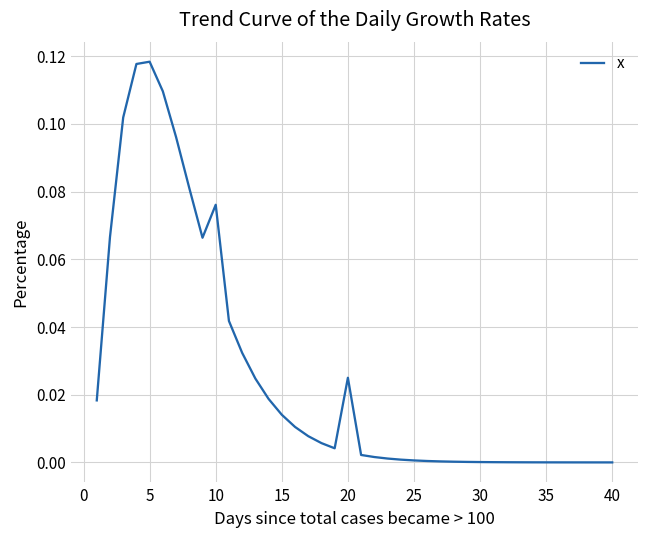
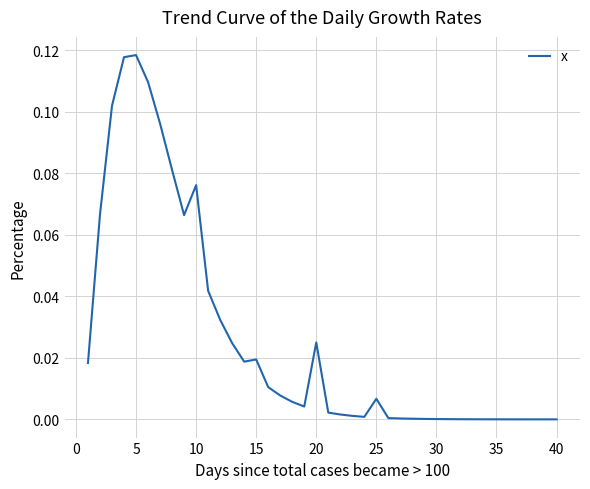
  {
    "5": 0.118,
    "10": 0.076,
-   "15": 0.014,
+   "15": 0.019,
    "20": 0.025,
-   "25": 0.001,
+   "25": 0.007,
    "30": 0.000,
    "35": 0.000,
    "40": 0.000
  }
